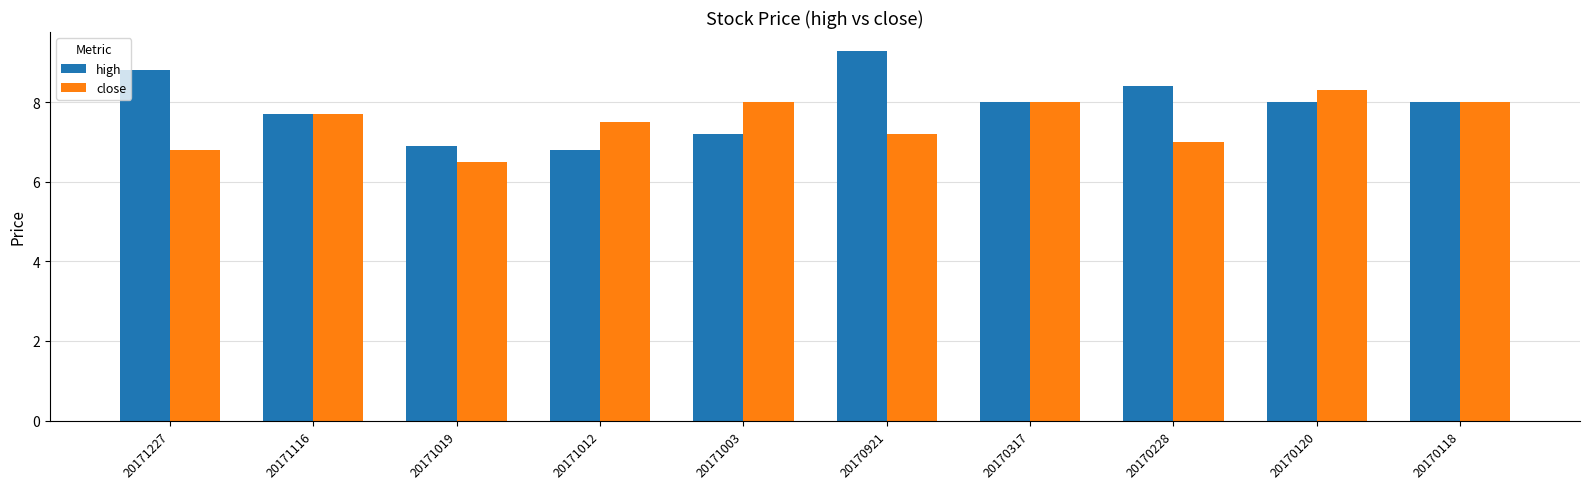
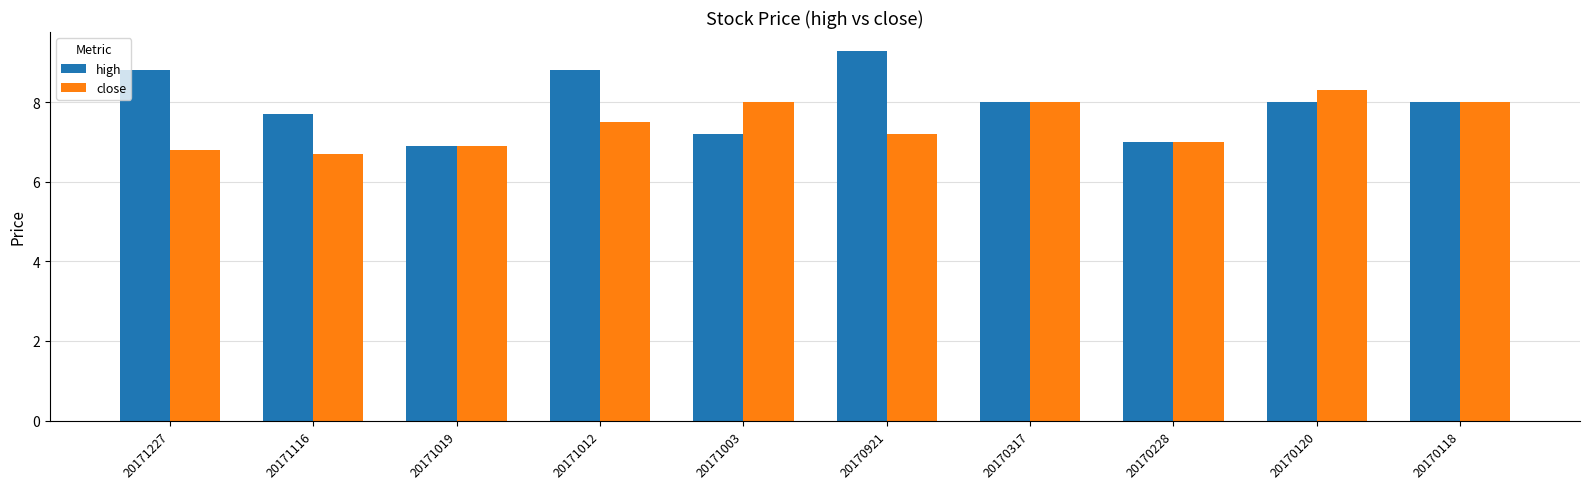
  {
    "high": {
      "20171227": 8.8,
      "20171116": 7.7,
      "20171019": 6.9,
-     "20171012": 6.8,
+     "20171012": 8.8,
      "20171003": 7.2,
      "20170921": 9.3,
      "20170317": 8.0,
-     "20170228": 8.4,
+     "20170228": 7.0,
      "20170120": 8.0,
      "20170118": 8.0
    },
    "close": {
      "20171227": 6.8,
-     "20171116": 7.7,
-     "20171019": 6.5,
+     "20171116": 6.7,
+     "20171019": 6.9,
      "20171012": 7.5,
      "20171003": 8.0,
      "20170921": 7.2,
      "20170317": 8.0,
      "20170228": 7.0,
      "20170120": 8.3,
      "20170118": 8.0
    }
  }
